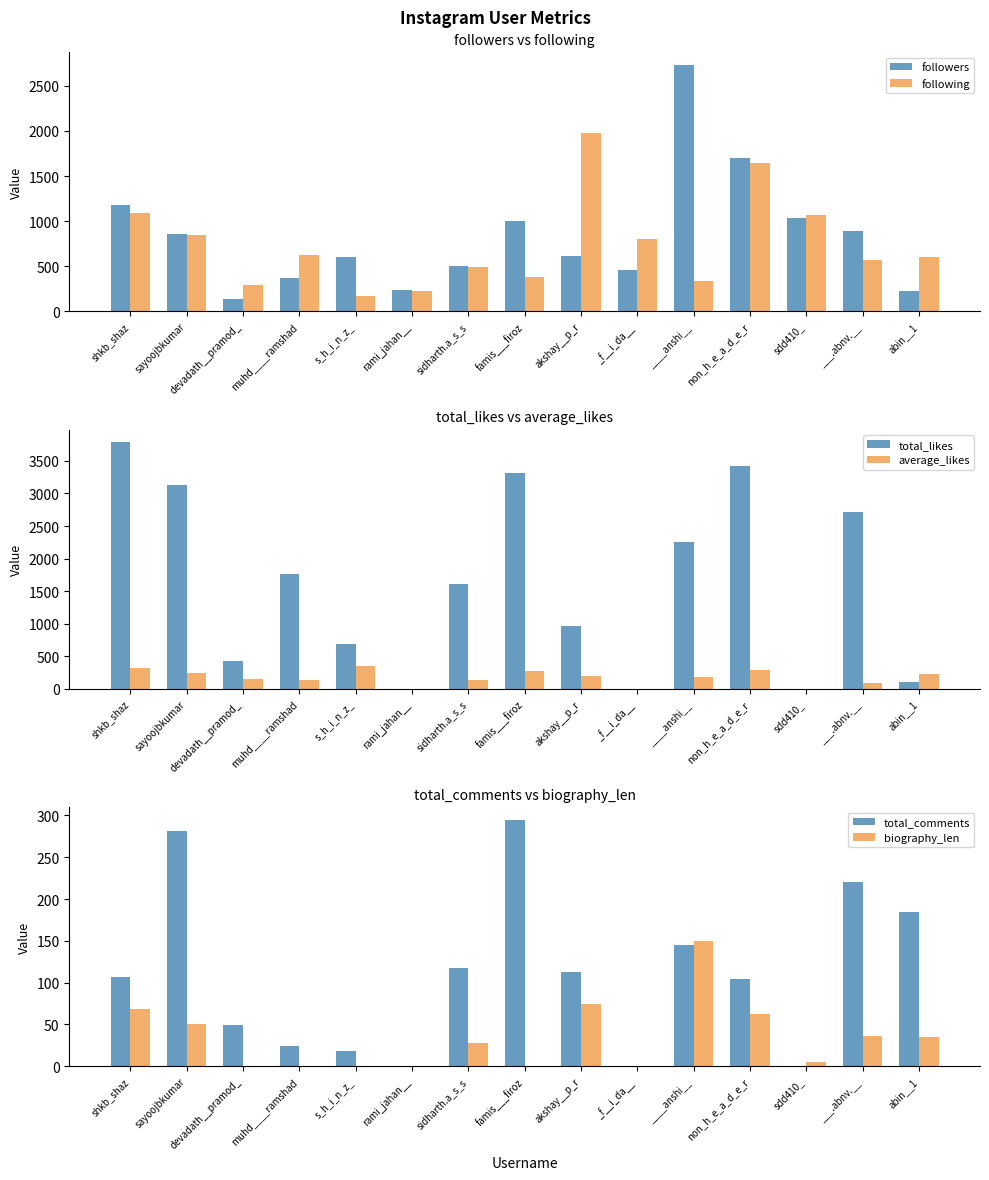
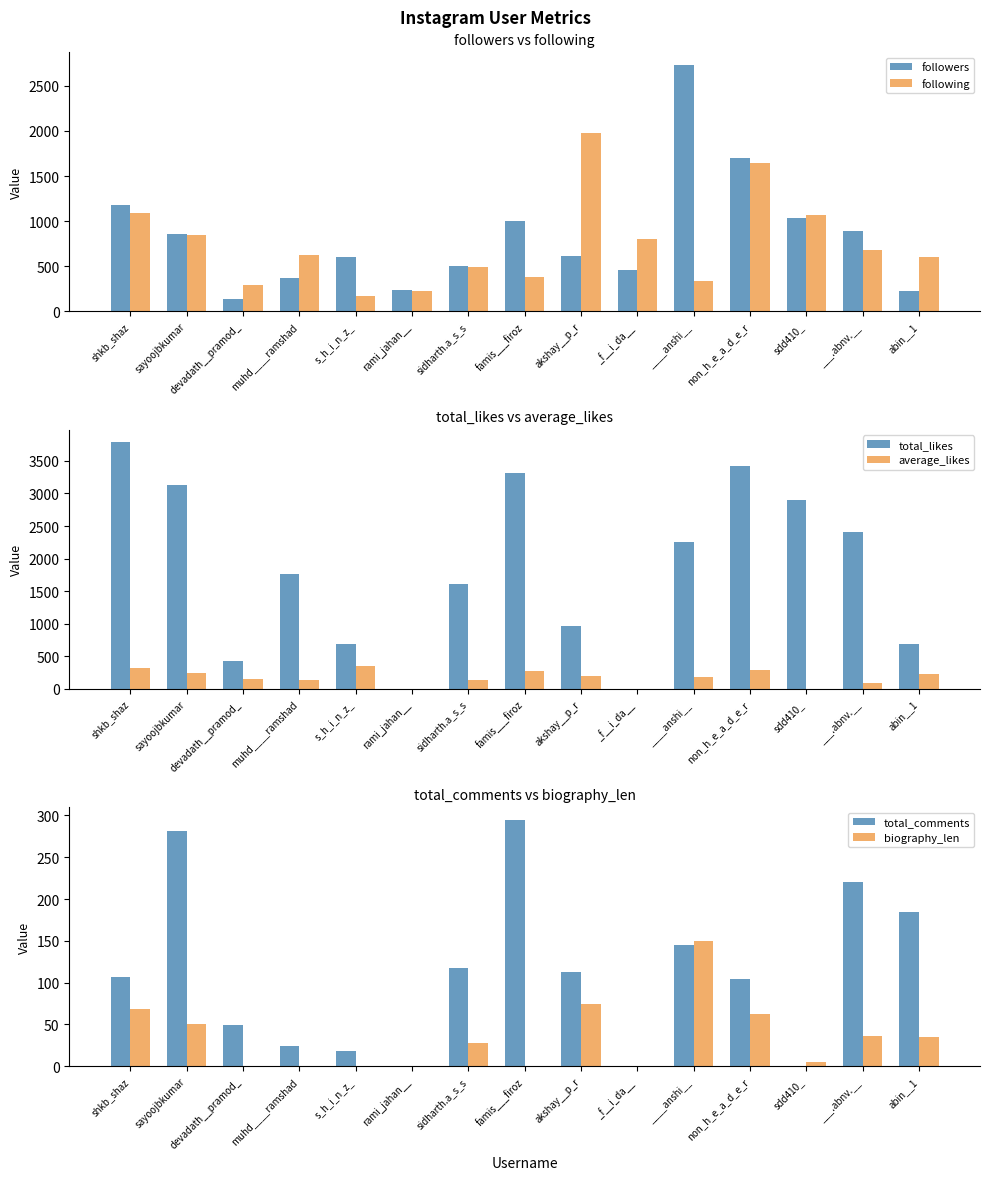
  {
    "followers vs following": {
      "followers": {
        "shkb_shaz": 1200,
        "sayoojbkumar": 900,
        "devadath__pramod_": 100,
        "muhd____ramshad": 400,
        "s_h_i_n_z_": 600,
        "rami_jahan__": 200,
        "sidharth.a_s_s": 500,
        "famis___firoz": 1000,
        "akshay__p_r": 600,
        "_f__i_da__": 500,
        "____anshi__": 2700,
        "non_h_e_a_d_e_r": 1700,
        "sdd410_": 1000,
        "___.abnv.__": 900,
        "abin__1": 200
      },
      "following": {
        "shkb_shaz": 1100,
        "sayoojbkumar": 900,
        "devadath__pramod_": 300,
        "muhd____ramshad": 600,
        "s_h_i_n_z_": 200,
        "rami_jahan__": 200,
        "sidharth.a_s_s": 500,
        "famis___firoz": 400,
        "akshay__p_r": 2000,
        "_f__i_da__": 800,
        "____anshi__": 300,
        "non_h_e_a_d_e_r": 1600,
        "sdd410_": 1100,
-       "___.abnv.__": 600,
+       "___.abnv.__": 700,
        "abin__1": 600
      }
    },
    "total_likes vs average_likes": {
      "total_likes": {
        "shkb_shaz": 3800,
        "sayoojbkumar": 3100,
        "devadath__pramod_": 400,
        "muhd____ramshad": 1800,
        "s_h_i_n_z_": 700,
        "rami_jahan__": 0,
        "sidharth.a_s_s": 1600,
        "famis___firoz": 3300,
        "akshay__p_r": 1000,
        "_f__i_da__": 0,
        "____anshi__": 2300,
        "non_h_e_a_d_e_r": 3400,
-       "sdd410_": 0,
-       "___.abnv.__": 2700,
-       "abin__1": 100
+       "sdd410_": 2900,
+       "___.abnv.__": 2400,
+       "abin__1": 700
      },
      "average_likes": {
        "shkb_shaz": 300,
        "sayoojbkumar": 200,
        "devadath__pramod_": 100,
        "muhd____ramshad": 100,
        "s_h_i_n_z_": 300,
        "rami_jahan__": 0,
        "sidharth.a_s_s": 100,
        "famis___firoz": 300,
        "akshay__p_r": 200,
        "_f__i_da__": 0,
        "____anshi__": 200,
        "non_h_e_a_d_e_r": 300,
        "sdd410_": 0,
        "___.abnv.__": 100,
        "abin__1": 200
      }
    },
    "total_comments vs biography_len": {
      "total_comments": {
        "shkb_shaz": 110,
        "sayoojbkumar": 280,
        "devadath__pramod_": 50,
        "muhd____ramshad": 20,
        "s_h_i_n_z_": 20,
        "rami_jahan__": 0,
        "sidharth.a_s_s": 120,
        "famis___firoz": 300,
        "akshay__p_r": 110,
        "_f__i_da__": 0,
        "____anshi__": 150,
        "non_h_e_a_d_e_r": 100,
        "sdd410_": 0,
        "___.abnv.__": 220,
        "abin__1": 190
      },
      "biography_len": {
        "shkb_shaz": 70,
        "sayoojbkumar": 50,
        "devadath__pramod_": 0,
        "muhd____ramshad": 0,
        "s_h_i_n_z_": 0,
        "rami_jahan__": 0,
        "sidharth.a_s_s": 30,
        "famis___firoz": 0,
        "akshay__p_r": 80,
        "_f__i_da__": 0,
        "____anshi__": 150,
        "non_h_e_a_d_e_r": 60,
        "sdd410_": 10,
        "___.abnv.__": 40,
        "abin__1": 40
      }
    }
  }
